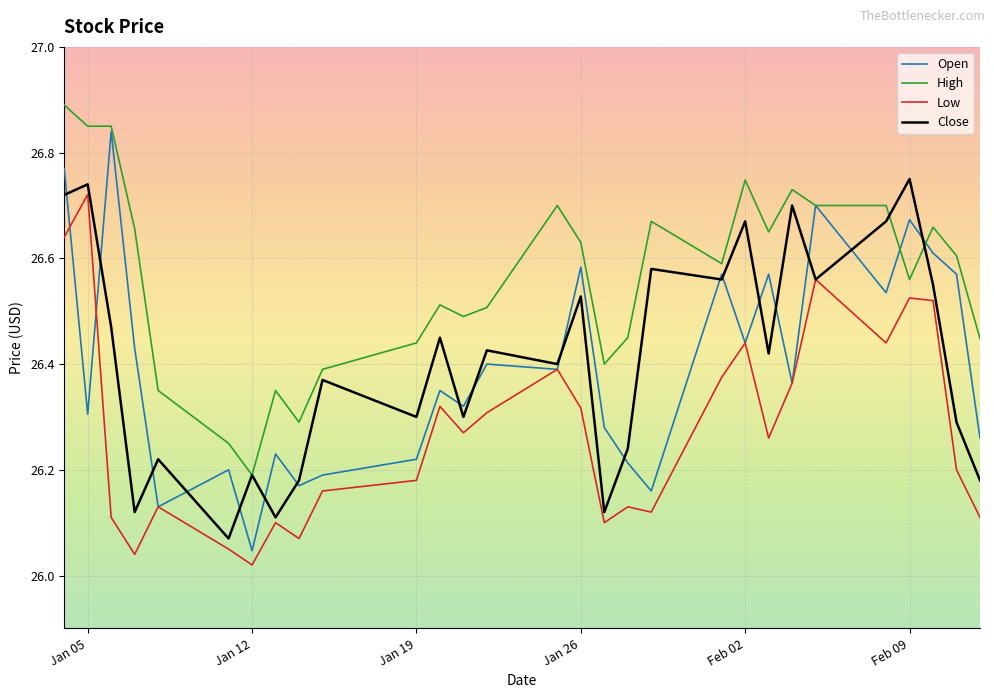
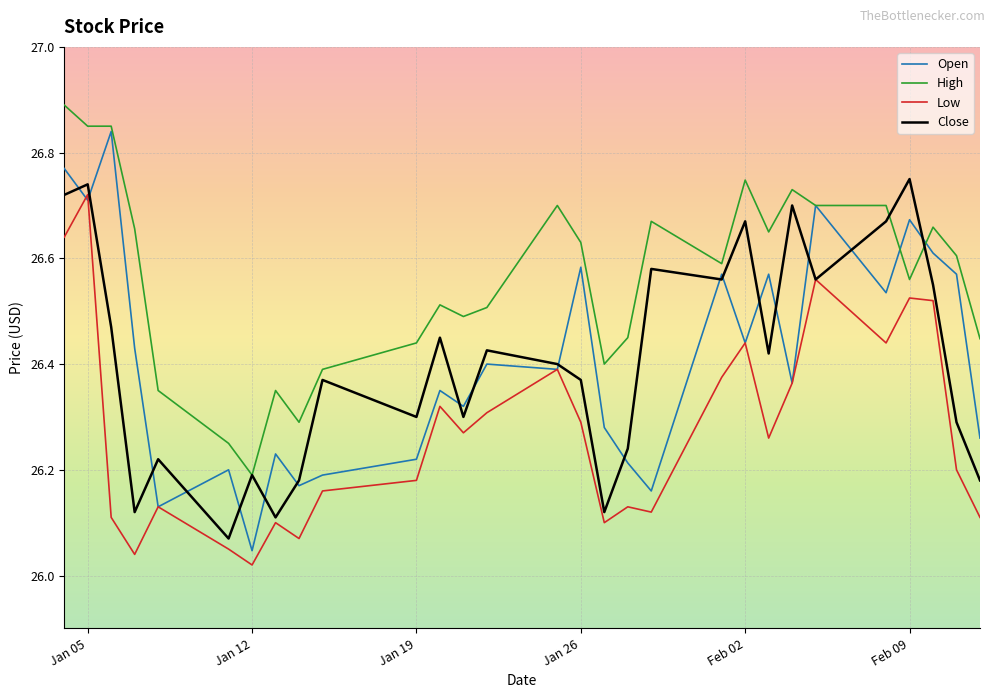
  {
    "Open": {
-     "Jan 05": 26.31,
+     "Jan 05": 26.71,
      "Jan 12": 26.05,
      "Jan 19": 26.22,
      "Jan 26": 26.58,
      "Feb 09": 26.67
    },
    "High": {
      "Jan 05": 26.85,
      "Jan 19": 26.44,
      "Jan 26": 26.63,
      "Feb 02": 26.75,
      "Feb 09": 26.56
    },
    "Low": {
      "Jan 05": 26.72,
      "Jan 12": 26.02,
      "Jan 19": 26.18,
-     "Jan 26": 26.32,
+     "Jan 26": 26.29,
      "Feb 09": 26.52
    },
    "Close": {
      "Jan 05": 26.74,
      "Jan 19": 26.30,
-     "Jan 26": 26.53,
+     "Jan 26": 26.37,
      "Feb 02": 26.67,
      "Feb 09": 26.75
    }
  }
